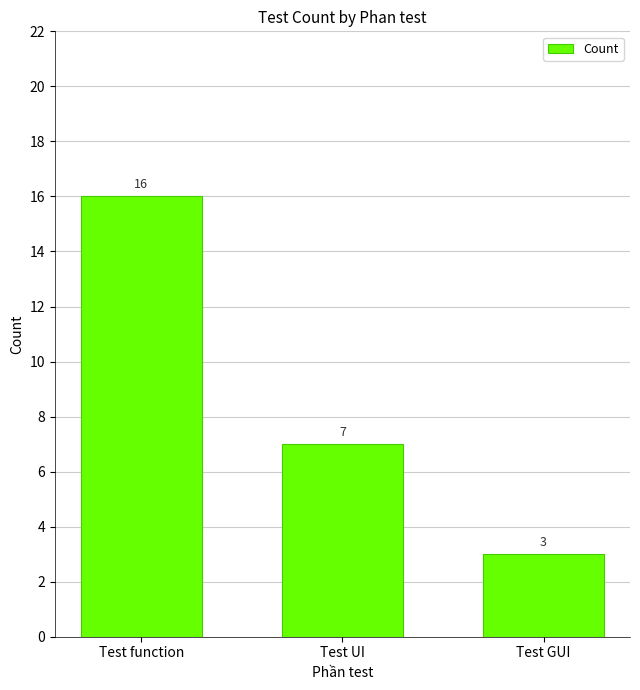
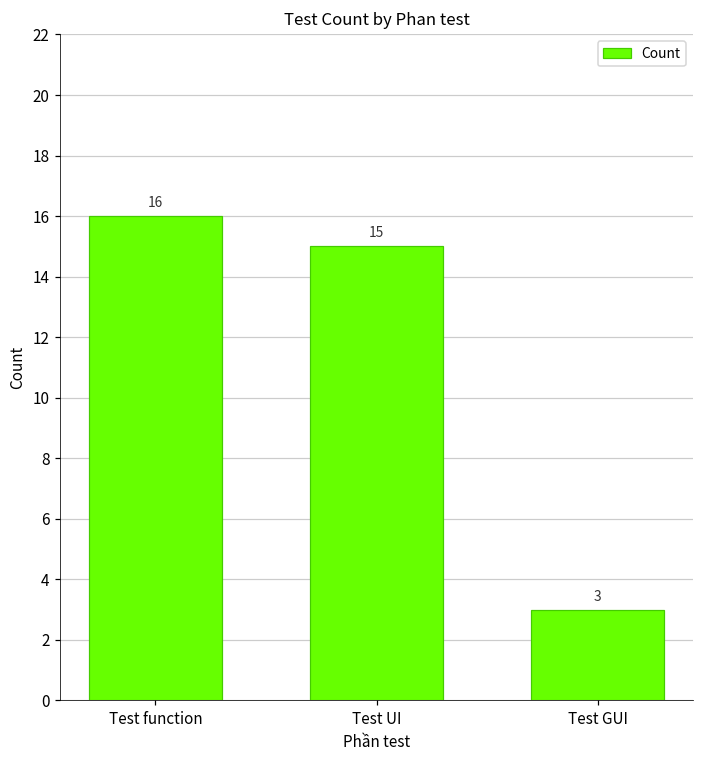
  {
    "Test function": 16,
-   "Test UI": 7,
+   "Test UI": 15,
    "Test GUI": 3
  }
